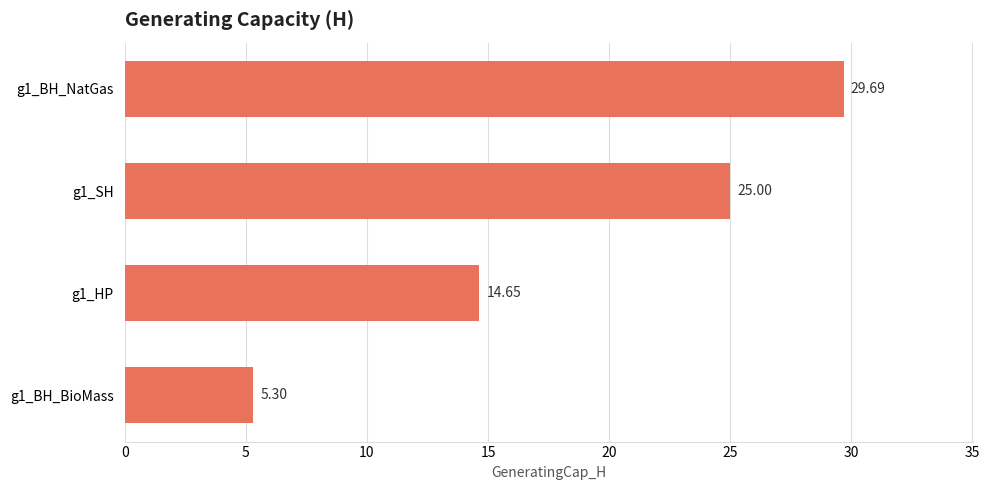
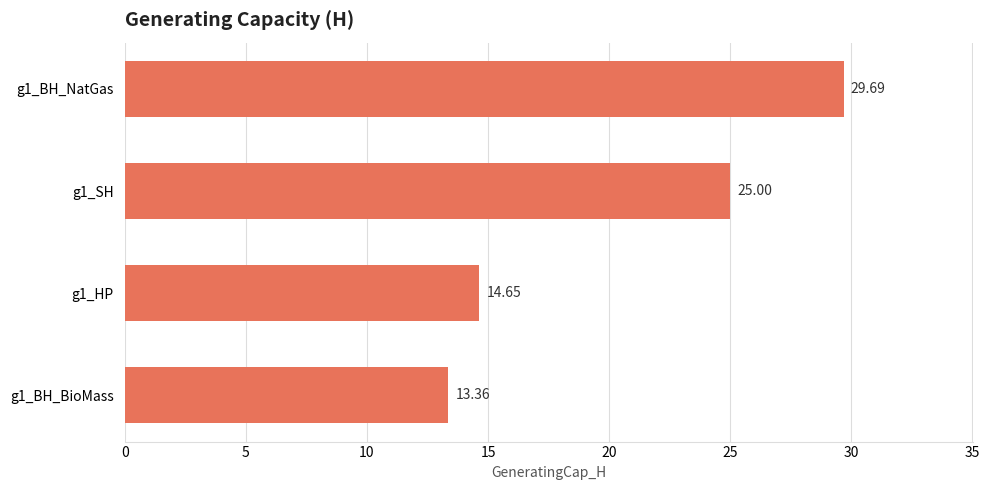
  {
    "g1_BH_NatGas": 29.69,
    "g1_SH": 25.00,
    "g1_HP": 14.65,
-   "g1_BH_BioMass": 5.30
+   "g1_BH_BioMass": 13.36
  }
